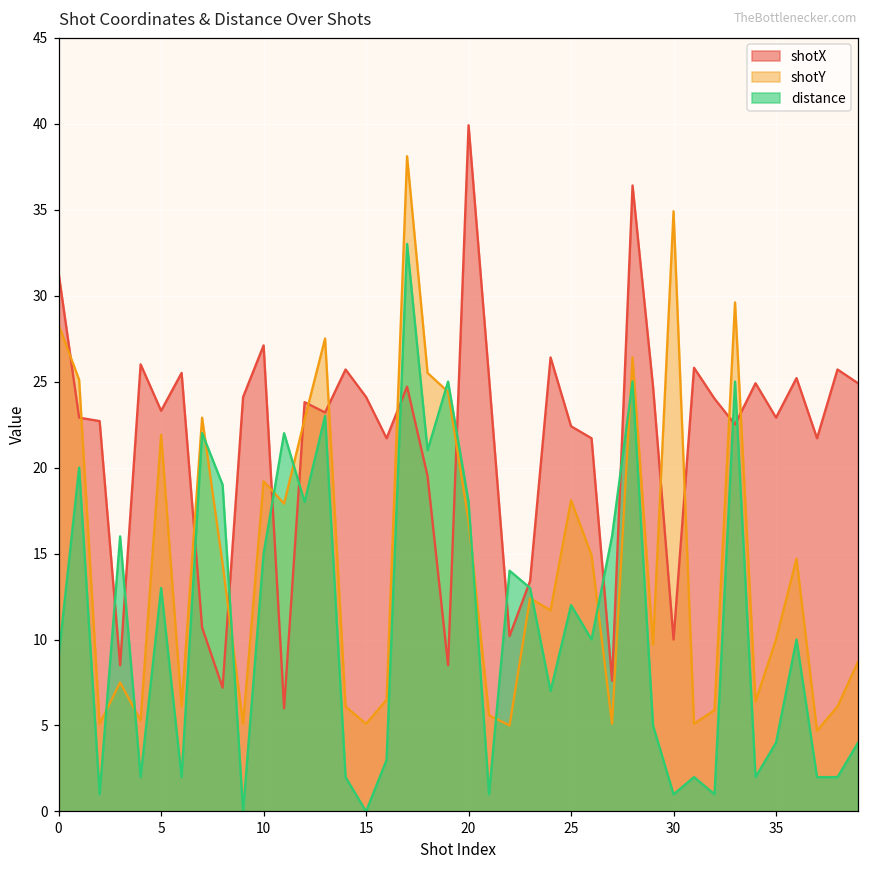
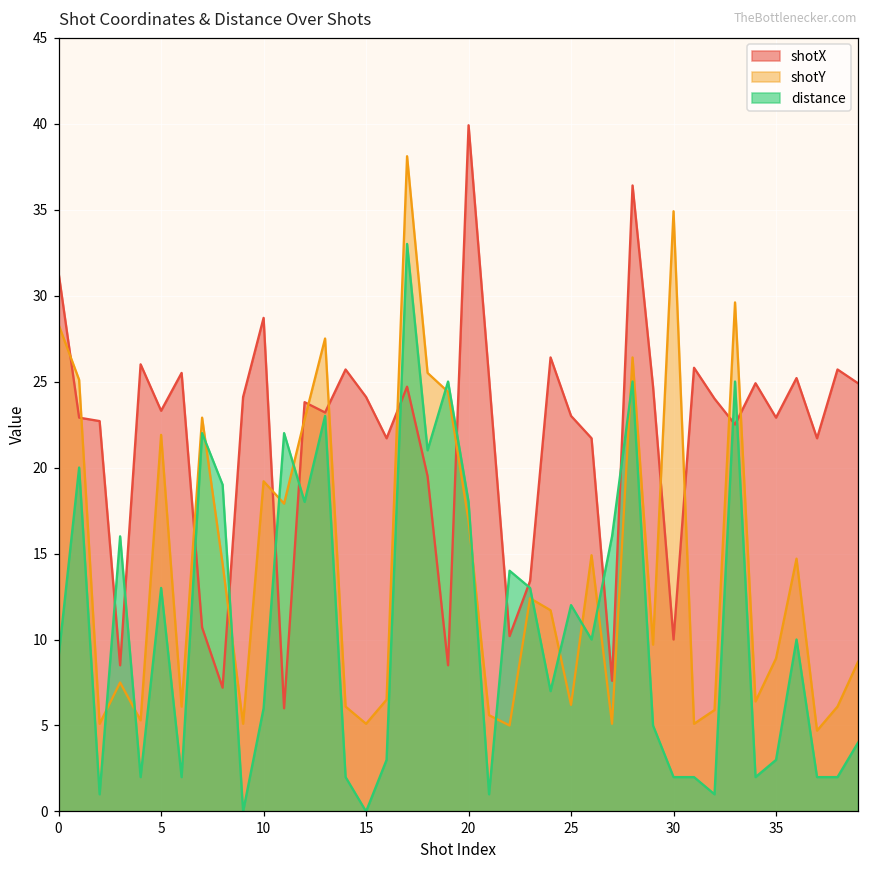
  {
    "shotX": {
      "0": 31.3,
      "5": 23.3,
-     "10": 27.1,
+     "10": 28.7,
      "15": 24.1,
      "20": 39.9,
-     "25": 22.4,
+     "25": 23.0,
      "30": 10.0,
      "35": 22.9
    },
    "shotY": {
      "0": 28.3,
      "5": 21.9,
      "10": 19.2,
      "15": 5.1,
      "20": 16.9,
-     "25": 18.1,
+     "25": 6.2,
      "30": 34.9,
-     "35": 10.0
+     "35": 8.9
    },
    "distance": {
      "0": 9,
      "5": 13,
-     "10": 15,
+     "10": 6,
      "15": 0,
      "20": 18,
      "25": 12,
-     "30": 1,
-     "35": 4
+     "30": 2,
+     "35": 3
    }
  }
